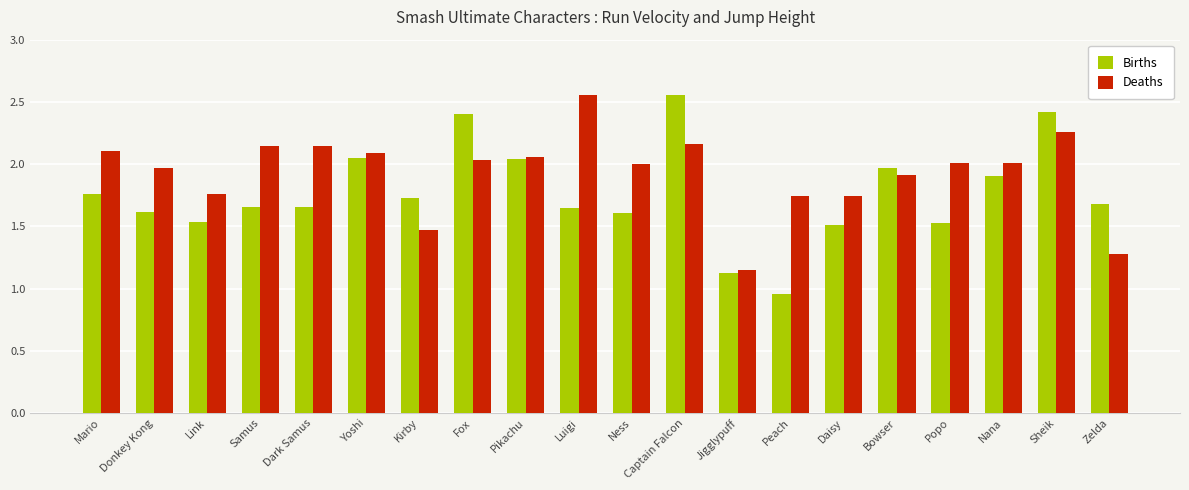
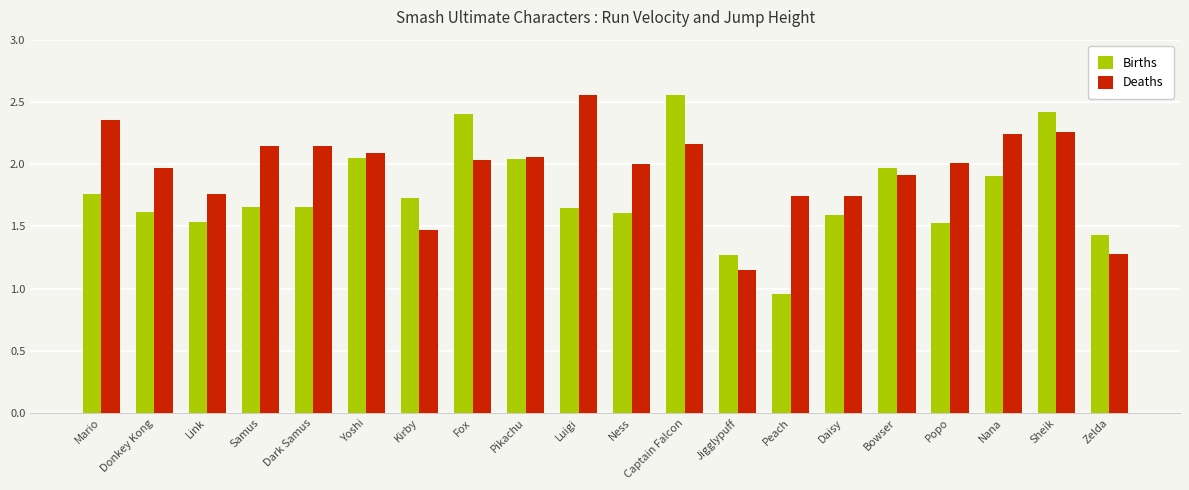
  {
    "Births": {
      "Mario": 1.76,
      "Donkey Kong": 1.61,
      "Link": 1.53,
      "Samus": 1.65,
      "Dark Samus": 1.65,
      "Yoshi": 2.05,
      "Kirby": 1.73,
      "Fox": 2.40,
      "Pikachu": 2.04,
      "Luigi": 1.65,
      "Ness": 1.61,
      "Captain Falcon": 2.55,
-     "Jigglypuff": 1.13,
+     "Jigglypuff": 1.27,
      "Peach": 0.96,
-     "Daisy": 1.51,
+     "Daisy": 1.60,
      "Bowser": 1.97,
      "Popo": 1.53,
      "Nana": 1.91,
      "Sheik": 2.42,
-     "Zelda": 1.68
+     "Zelda": 1.43
    },
    "Deaths": {
-     "Mario": 2.11,
+     "Mario": 2.36,
      "Donkey Kong": 1.97,
      "Link": 1.76,
      "Samus": 2.15,
      "Dark Samus": 2.15,
      "Yoshi": 2.09,
      "Kirby": 1.47,
      "Fox": 2.03,
      "Pikachu": 2.06,
      "Luigi": 2.55,
      "Ness": 2.00,
      "Captain Falcon": 2.16,
      "Jigglypuff": 1.15,
      "Peach": 1.74,
      "Daisy": 1.74,
      "Bowser": 1.91,
      "Popo": 2.01,
-     "Nana": 2.01,
+     "Nana": 2.24,
      "Sheik": 2.26,
      "Zelda": 1.28
    }
  }
